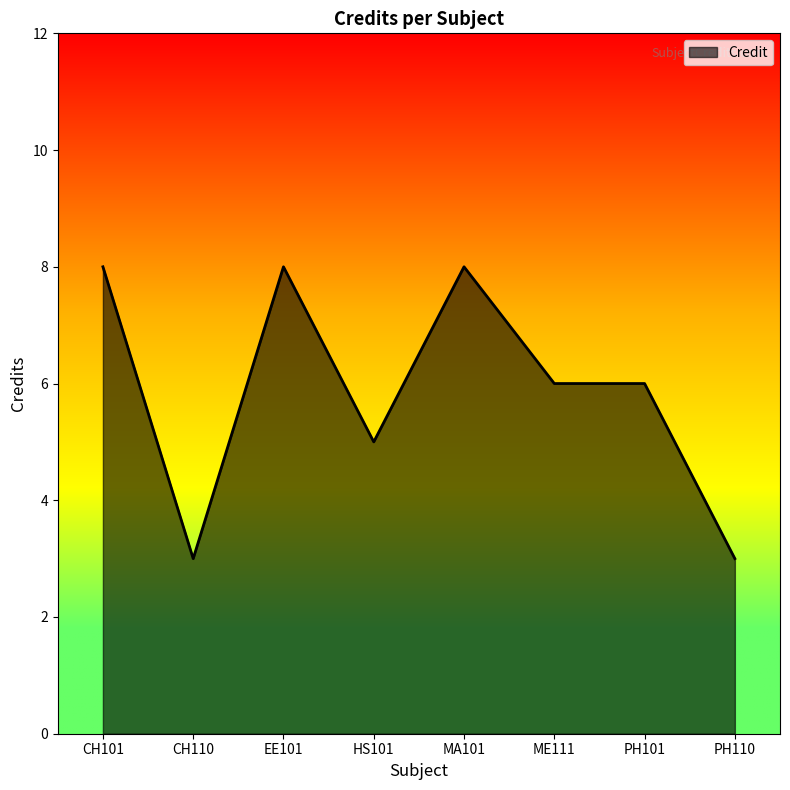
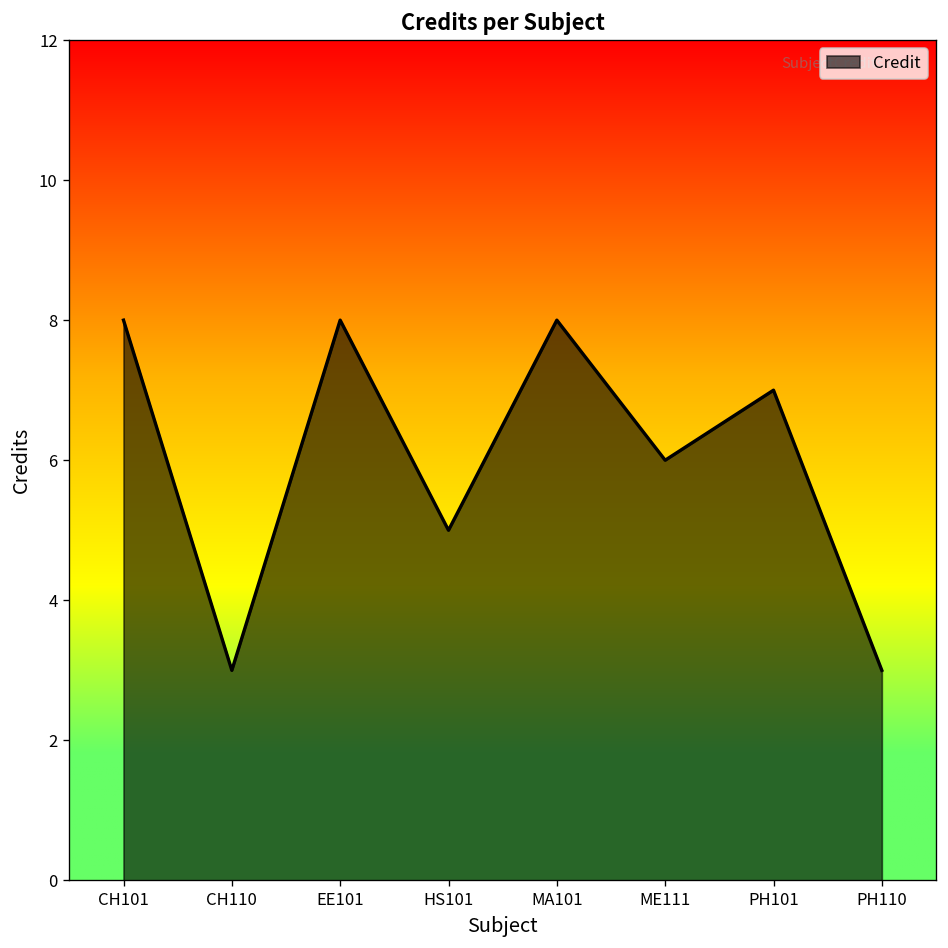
  {
    "CH101": 8,
    "CH110": 3,
    "EE101": 8,
    "HS101": 5,
    "MA101": 8,
    "ME111": 6,
-   "PH101": 6,
+   "PH101": 7,
    "PH110": 3
  }
